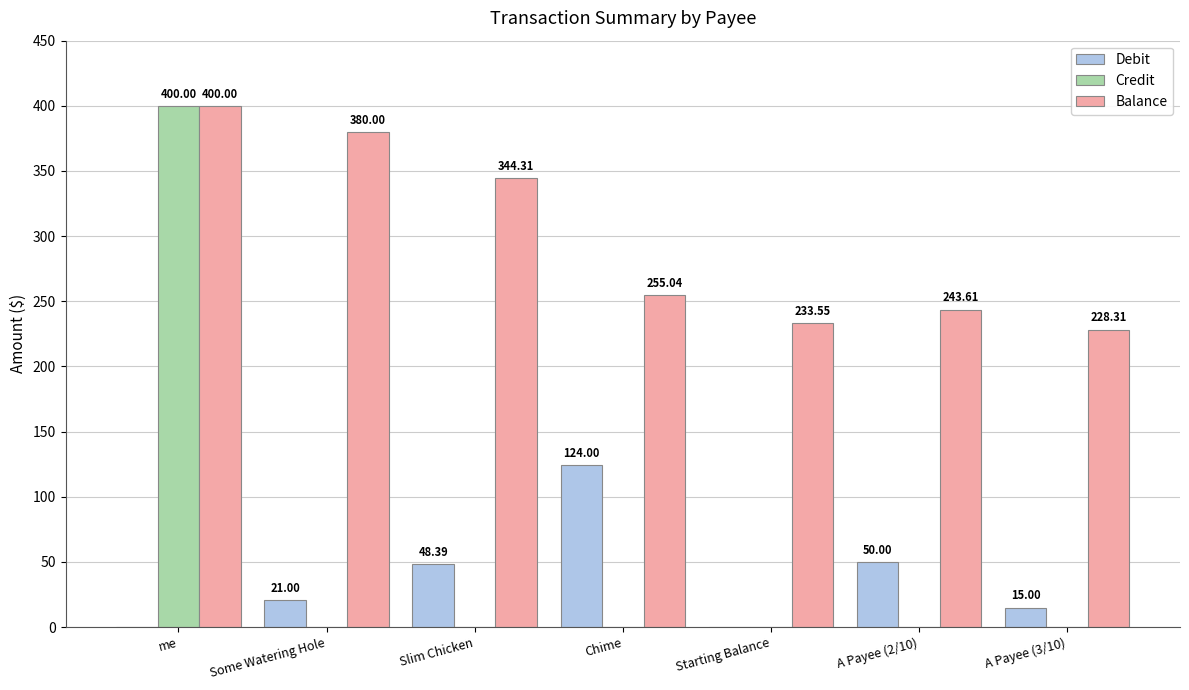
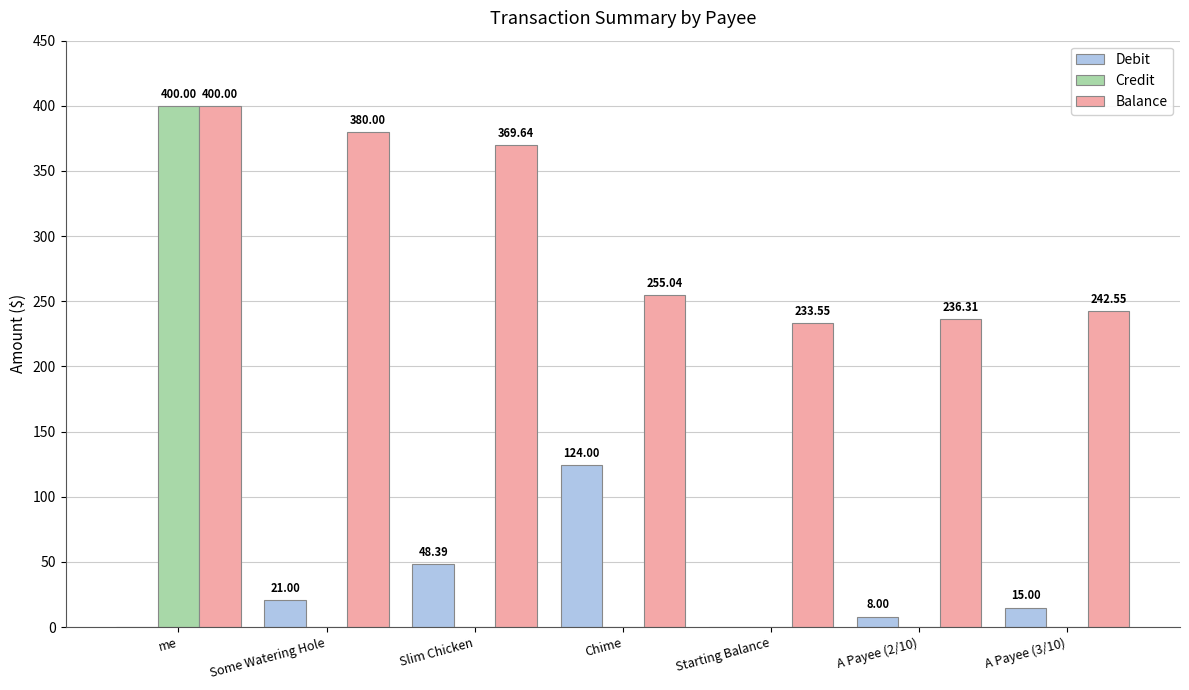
  {
    "Debit": {
      "Some Watering Hole": 21.00,
      "Slim Chicken": 48.39,
      "Chime": 124.00,
-     "A Payee (2/10)": 50.00,
+     "A Payee (2/10)": 8.00,
      "A Payee (3/10)": 15.00
    },
    "Credit": {
      "me": 400.00
    },
    "Balance": {
      "me": 400.00,
      "Some Watering Hole": 380.00,
-     "Slim Chicken": 344.31,
+     "Slim Chicken": 369.64,
      "Chime": 255.04,
      "Starting Balance": 233.55,
-     "A Payee (2/10)": 243.61,
-     "A Payee (3/10)": 228.31
+     "A Payee (2/10)": 236.31,
+     "A Payee (3/10)": 242.55
    }
  }
